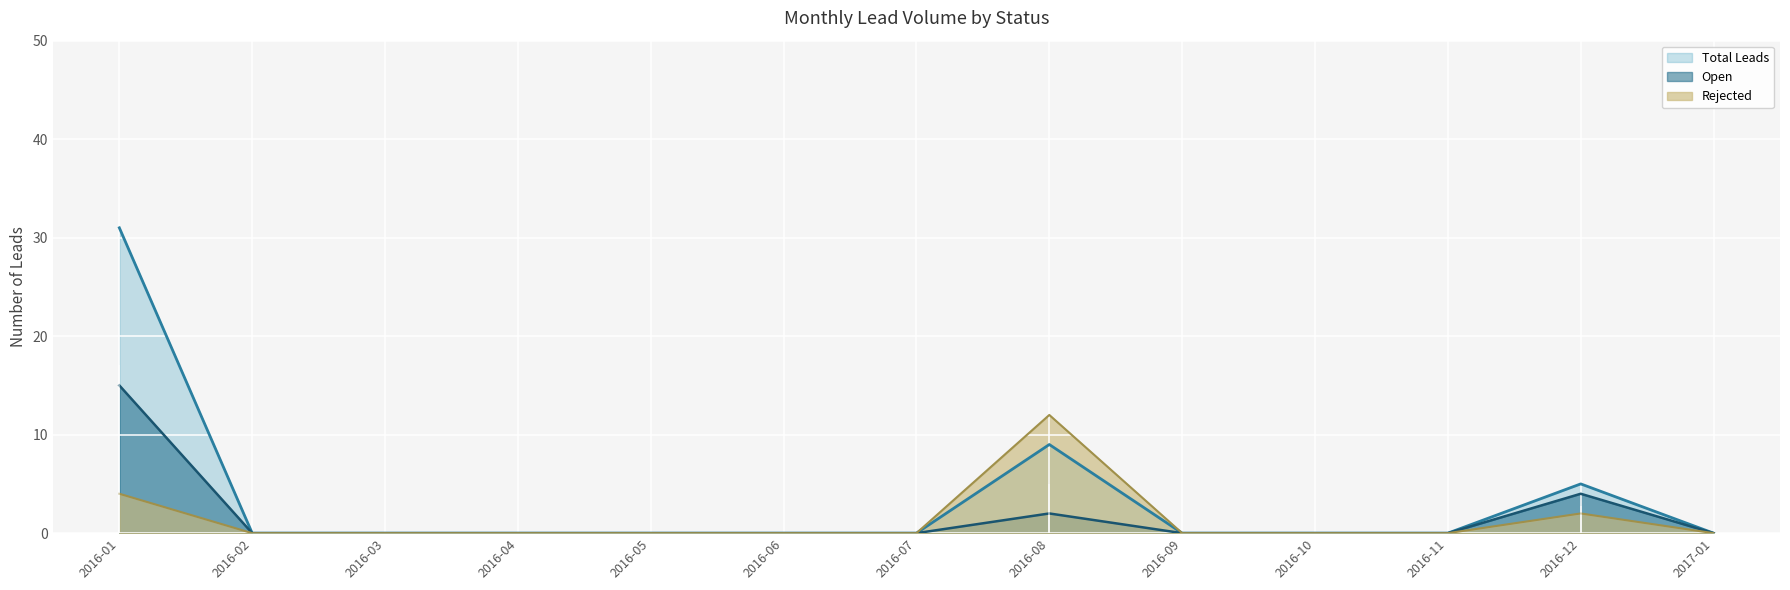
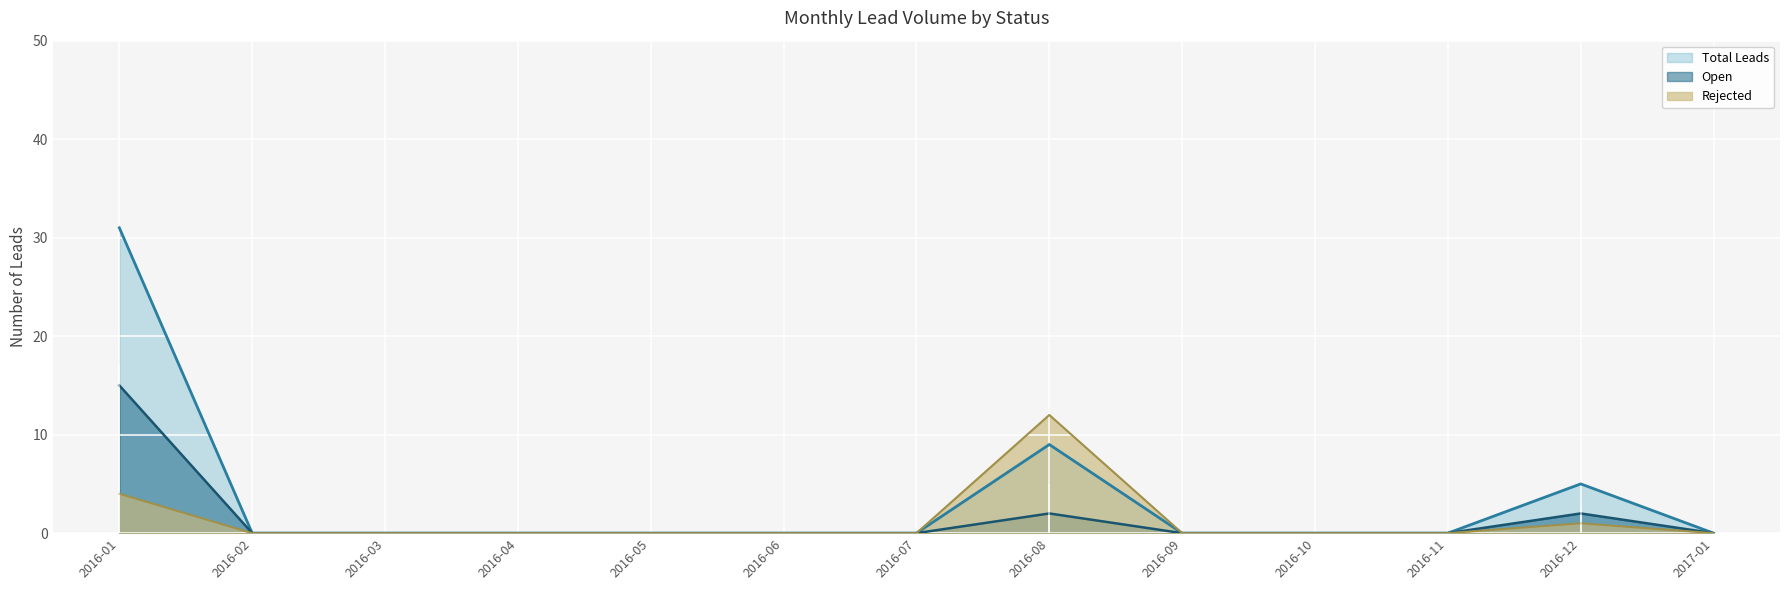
  {
    "Total Leads": {
      "2016-01": 31,
      "2016-08": 9,
      "2016-12": 5
    },
    "Open": {
      "2016-01": 15,
      "2016-08": 2,
-     "2016-12": 4
+     "2016-12": 2
    },
    "Rejected": {
      "2016-01": 4,
      "2016-08": 12,
-     "2016-12": 2
+     "2016-12": 1
    }
  }
